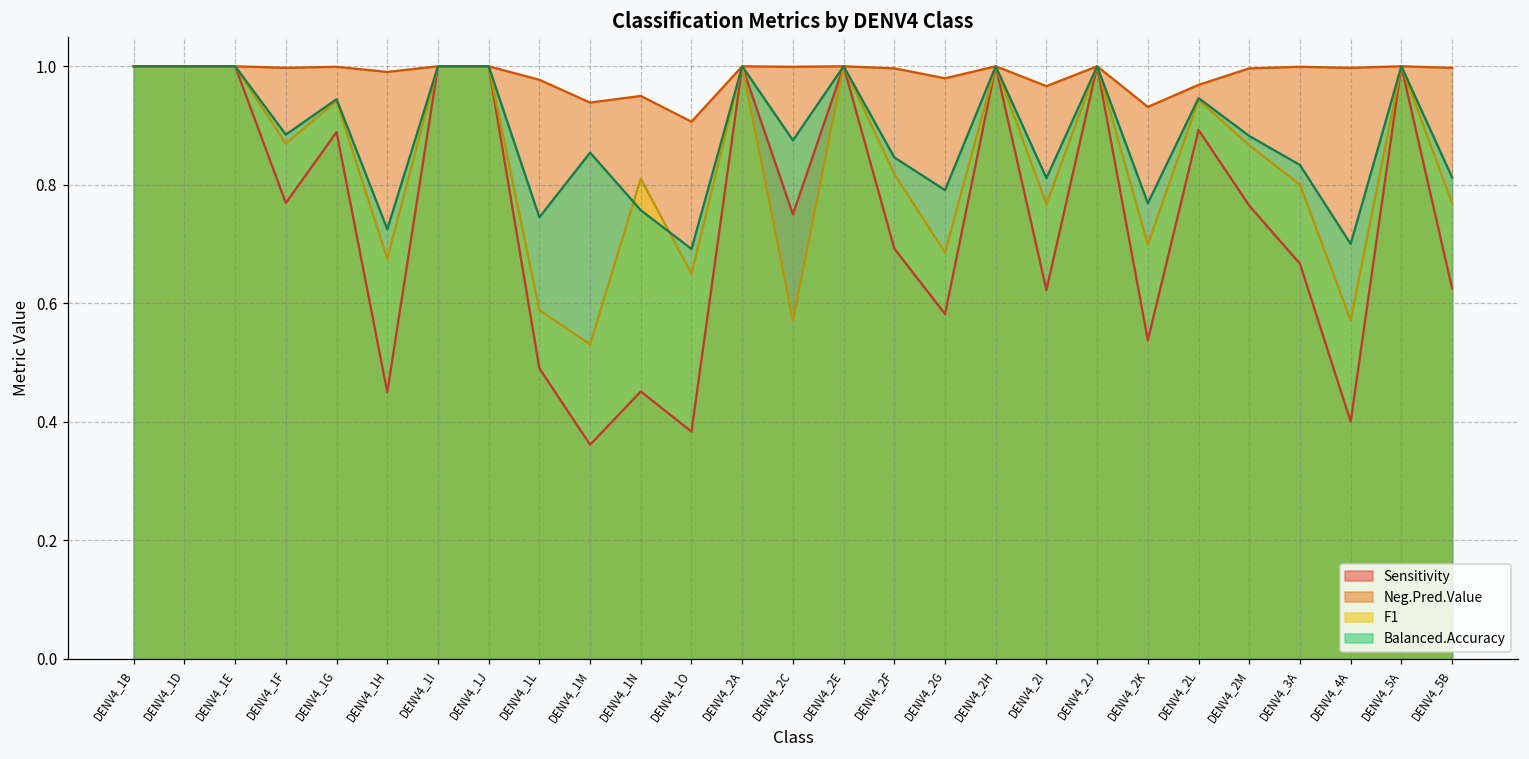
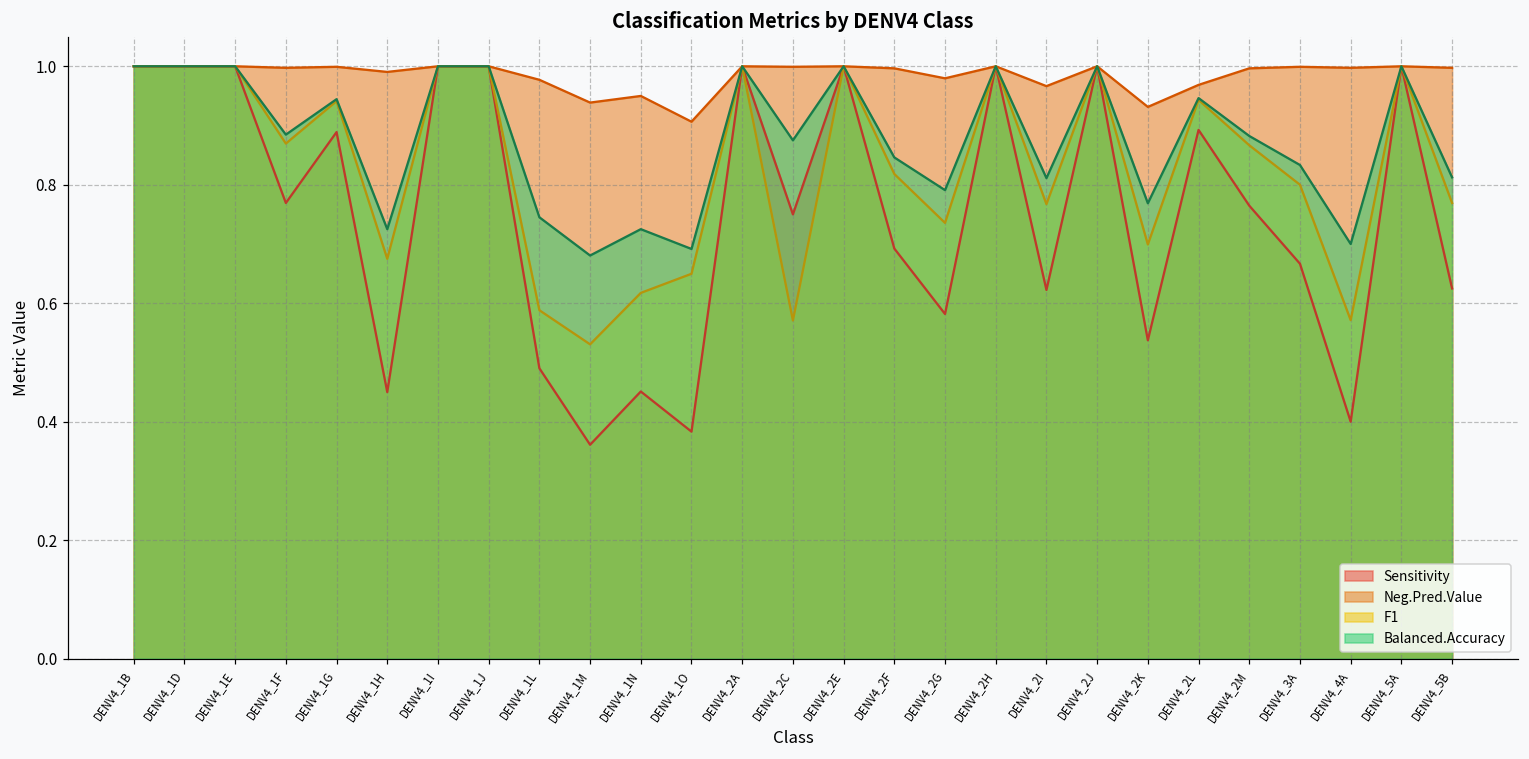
  {
    "F1": {
      "DENV4_1F": 0.87,
      "DENV4_1H": 0.67,
      "DENV4_1L": 0.59,
      "DENV4_1M": 0.53,
-     "DENV4_1N": 0.81,
+     "DENV4_1N": 0.62,
      "DENV4_1O": 0.65,
      "DENV4_2C": 0.57,
      "DENV4_2F": 0.82,
-     "DENV4_2G": 0.69,
+     "DENV4_2G": 0.74,
      "DENV4_2I": 0.77,
      "DENV4_2K": 0.70,
      "DENV4_2M": 0.87,
      "DENV4_3A": 0.80,
      "DENV4_4A": 0.57,
      "DENV4_5B": 0.77
    },
    "Balanced.Accuracy": {
      "DENV4_1F": 0.88,
      "DENV4_1H": 0.73,
      "DENV4_1L": 0.75,
-     "DENV4_1M": 0.85,
-     "DENV4_1N": 0.76,
+     "DENV4_1M": 0.68,
+     "DENV4_1N": 0.73,
      "DENV4_1O": 0.69,
      "DENV4_2C": 0.88,
      "DENV4_2F": 0.85,
      "DENV4_2G": 0.79,
      "DENV4_2I": 0.81,
      "DENV4_2K": 0.77,
      "DENV4_2M": 0.88,
      "DENV4_3A": 0.83,
      "DENV4_4A": 0.70,
      "DENV4_5B": 0.81
    }
  }
